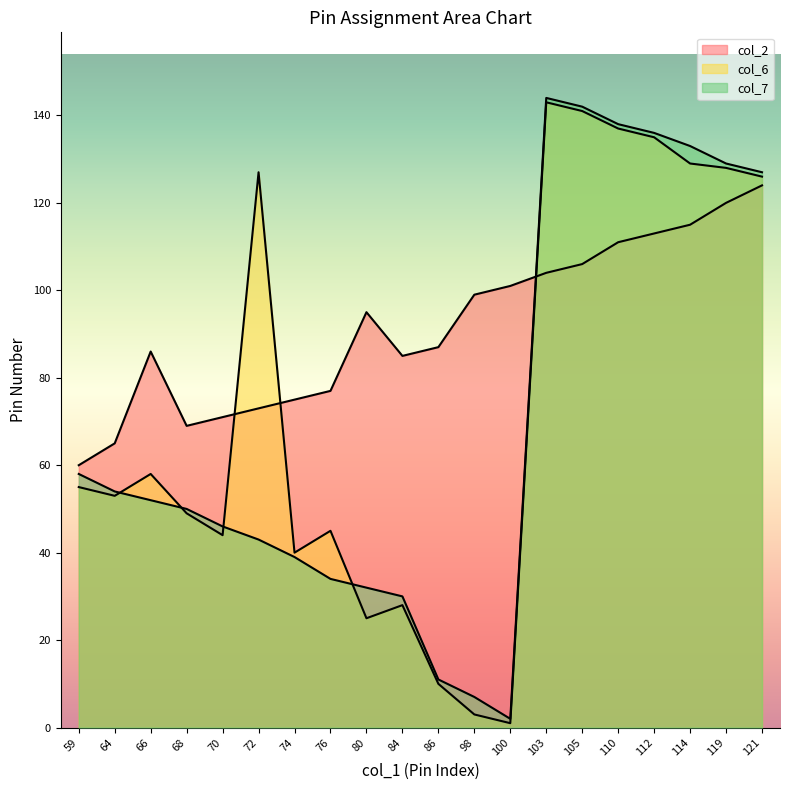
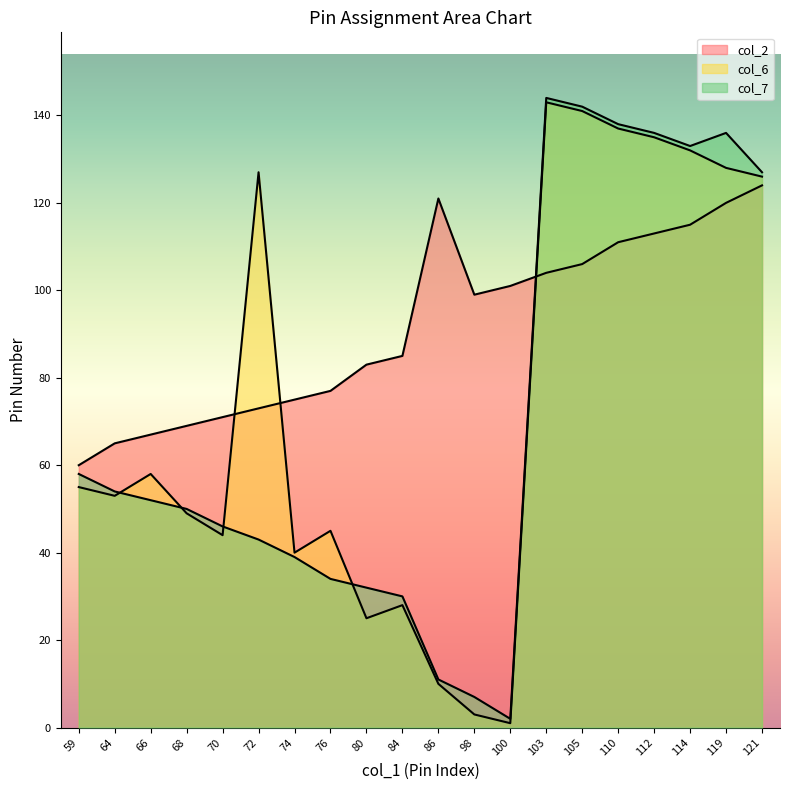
  {
    "col_2": {
      "59": 60,
      "64": 65,
-     "66": 86,
+     "66": 67,
      "68": 69,
      "70": 71,
      "72": 73,
      "74": 75,
      "76": 77,
-     "80": 95,
+     "80": 83,
      "84": 85,
-     "86": 87,
+     "86": 121,
      "98": 99,
      "100": 101,
      "103": 104,
      "105": 106,
      "110": 111,
      "112": 113,
      "114": 115,
      "119": 120,
      "121": 124
    },
    "col_6": {
      "59": 55,
      "64": 53,
      "66": 58,
      "68": 49,
      "70": 44,
      "72": 127,
      "74": 40,
      "76": 45,
      "80": 25,
      "84": 28,
      "86": 10,
      "98": 3,
      "100": 1,
      "103": 143,
      "105": 141,
      "110": 137,
      "112": 135,
-     "114": 129,
+     "114": 132,
      "119": 128,
      "121": 126
    },
    "col_7": {
      "59": 58,
      "64": 54,
      "66": 52,
      "68": 50,
      "70": 46,
      "72": 43,
      "74": 39,
      "76": 34,
      "80": 32,
      "84": 30,
      "86": 11,
      "98": 7,
      "100": 2,
      "103": 144,
      "105": 142,
      "110": 138,
      "112": 136,
      "114": 133,
-     "119": 129,
+     "119": 136,
      "121": 127
    }
  }
